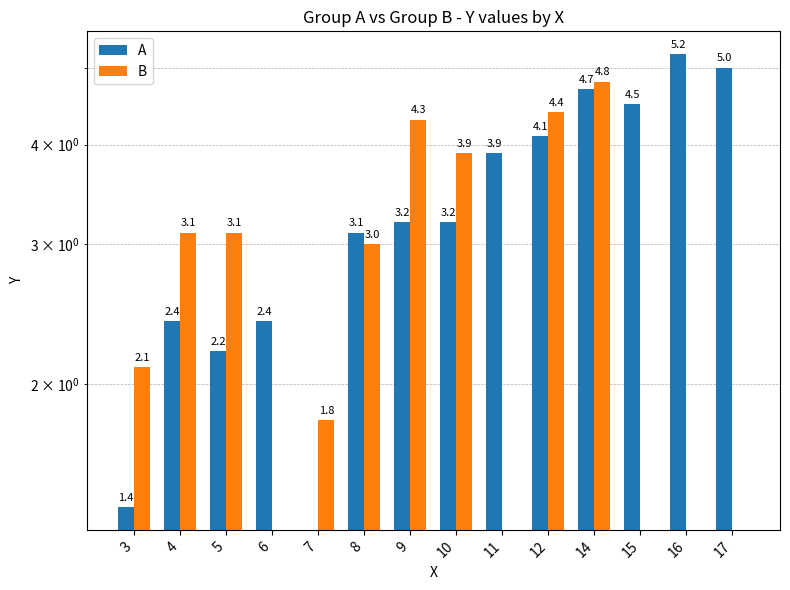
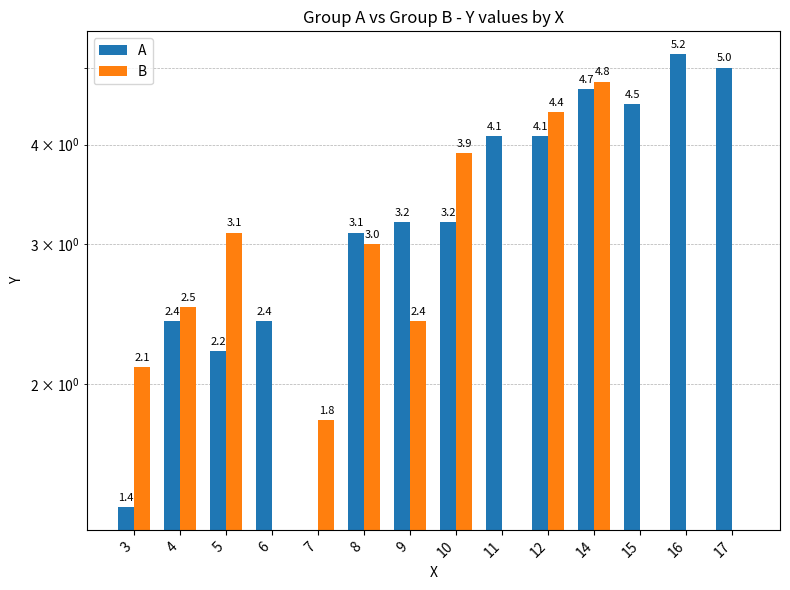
  {
    "A": {
      "3": 1.4,
      "4": 2.4,
      "5": 2.2,
      "6": 2.4,
      "8": 3.1,
      "9": 3.2,
      "10": 3.2,
-     "11": 3.9,
+     "11": 4.1,
      "12": 4.1,
      "14": 4.7,
      "15": 4.5,
      "16": 5.2,
      "17": 5.0
    },
    "B": {
      "3": 2.1,
-     "4": 3.1,
+     "4": 2.5,
      "5": 3.1,
      "7": 1.8,
      "8": 3.0,
-     "9": 4.3,
+     "9": 2.4,
      "10": 3.9,
      "12": 4.4,
      "14": 4.8
    }
  }
